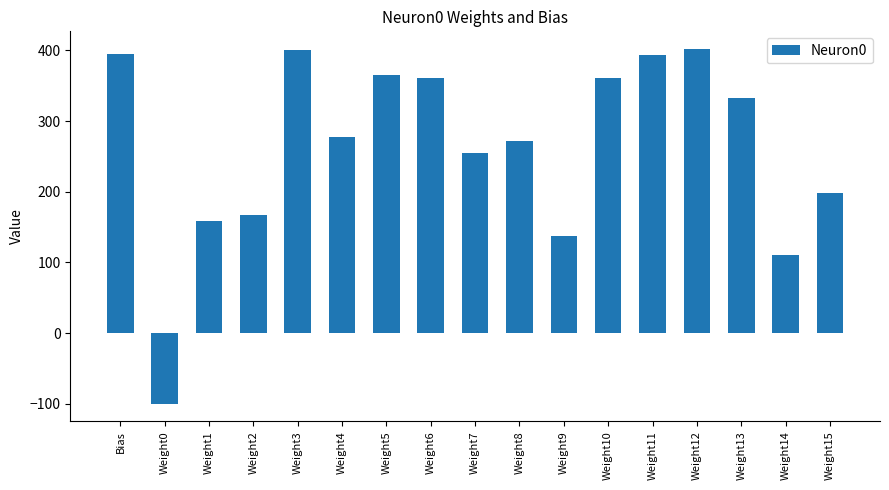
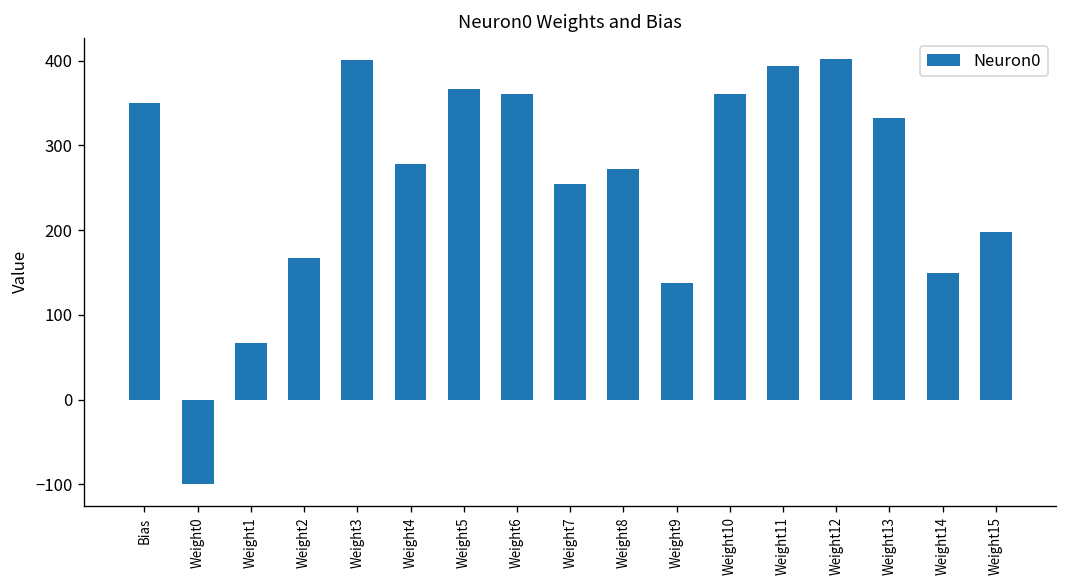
  {
-   "Bias": 390,
+   "Bias": 350,
    "Weight0": -100,
-   "Weight1": 160,
+   "Weight1": 70,
    "Weight2": 170,
    "Weight3": 400,
    "Weight4": 280,
    "Weight5": 370,
    "Weight6": 360,
    "Weight7": 250,
    "Weight8": 270,
    "Weight9": 140,
    "Weight10": 360,
    "Weight11": 390,
    "Weight12": 400,
    "Weight13": 330,
-   "Weight14": 110,
+   "Weight14": 150,
    "Weight15": 200
  }
